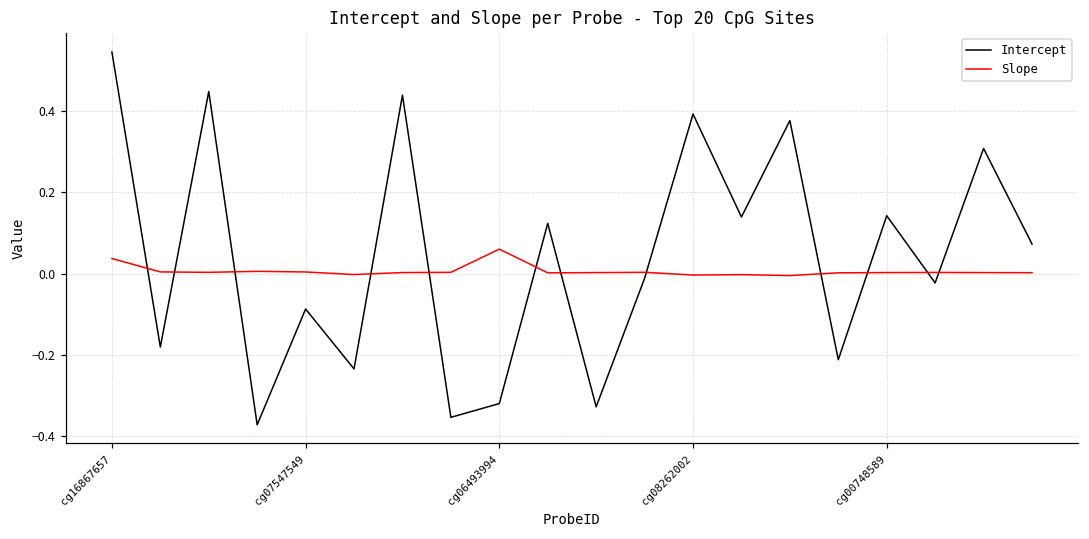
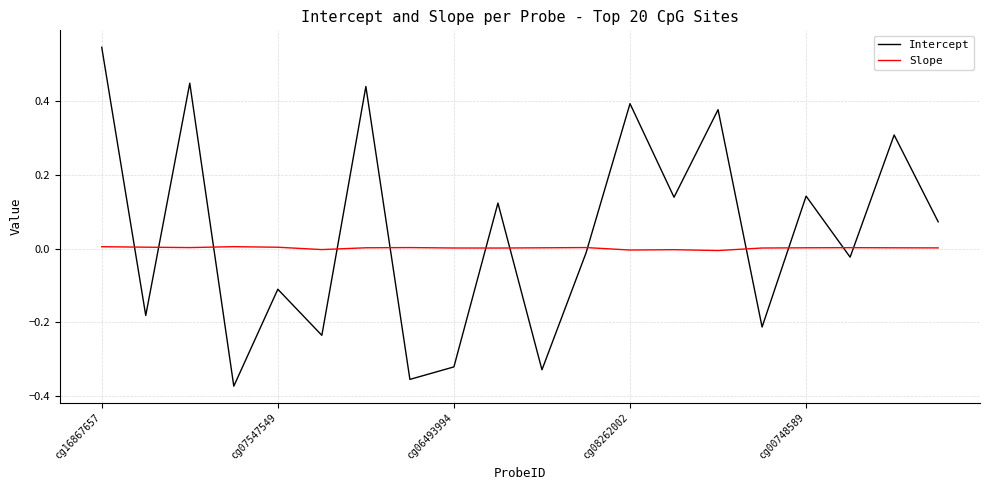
  {
    "Intercept": {
      "cg16867657": 0.55,
-     "cg07547549": -0.09,
+     "cg07547549": -0.11,
      "cg06493994": -0.32,
      "cg08262002": 0.39,
      "cg00748589": 0.14
    },
    "Slope": {
-     "cg16867657": 0.04,
+     "cg16867657": 0.01,
      "cg07547549": 0.00,
-     "cg06493994": 0.06,
+     "cg06493994": 0.00,
      "cg08262002": 0.00,
      "cg00748589": 0.00
    }
  }
